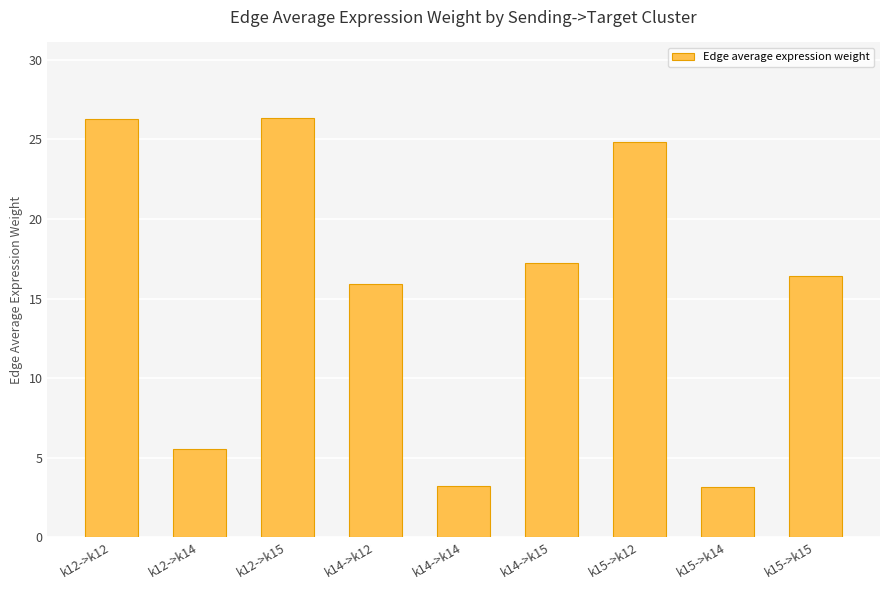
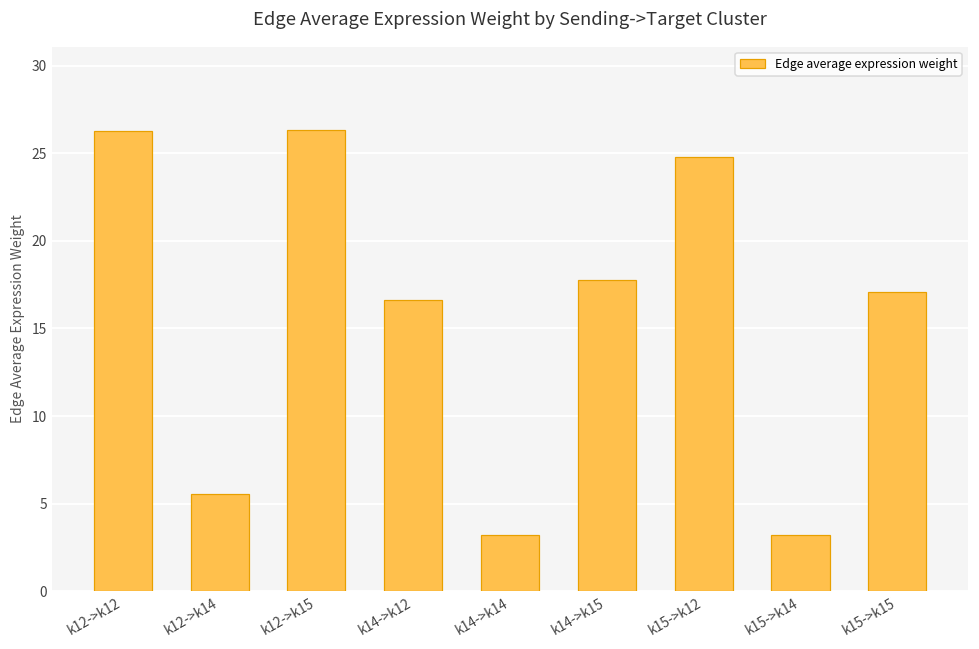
  {
    "k12->k12": 26.3,
    "k12->k14": 5.5,
    "k12->k15": 26.4,
-   "k14->k12": 15.9,
+   "k14->k12": 16.6,
    "k14->k14": 3.2,
-   "k14->k15": 17.2,
+   "k14->k15": 17.8,
    "k15->k12": 24.8,
    "k15->k14": 3.2,
-   "k15->k15": 16.4
+   "k15->k15": 17.1
  }
